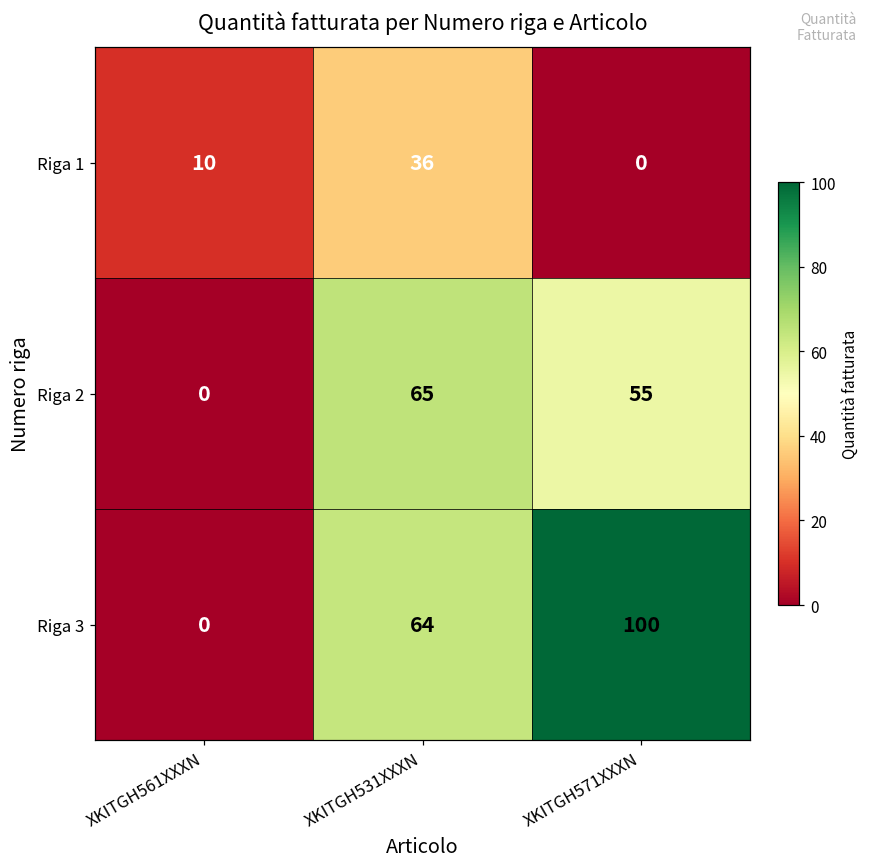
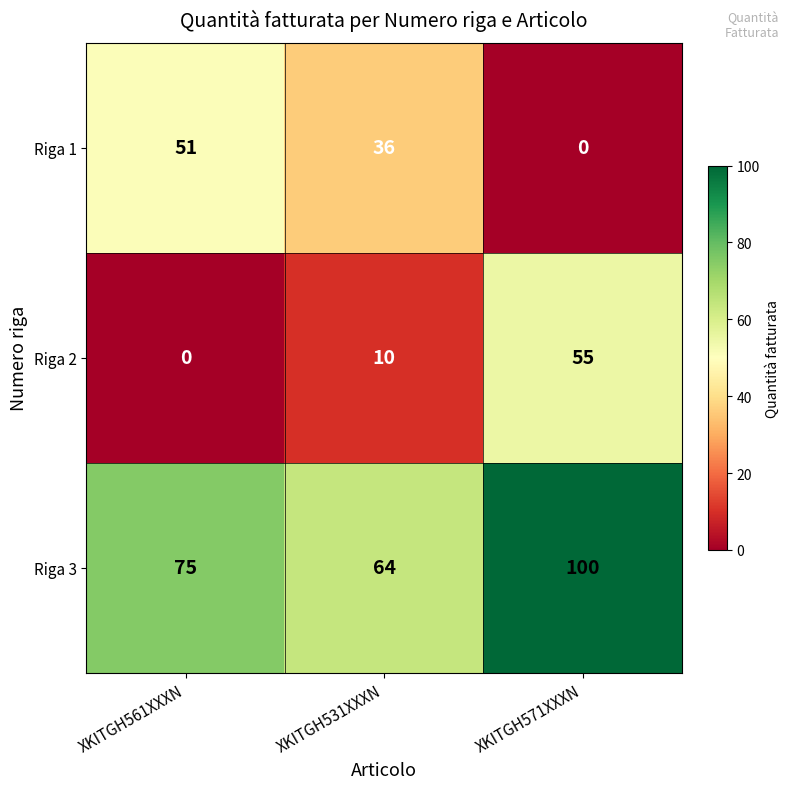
  {
    "Riga 1": {
-     "XKITGH561XXXN": 10,
+     "XKITGH561XXXN": 51,
      "XKITGH531XXXN": 36,
      "XKITGH571XXXN": 0
    },
    "Riga 2": {
      "XKITGH561XXXN": 0,
-     "XKITGH531XXXN": 65,
+     "XKITGH531XXXN": 10,
      "XKITGH571XXXN": 55
    },
    "Riga 3": {
-     "XKITGH561XXXN": 0,
+     "XKITGH561XXXN": 75,
      "XKITGH531XXXN": 64,
      "XKITGH571XXXN": 100
    }
  }
